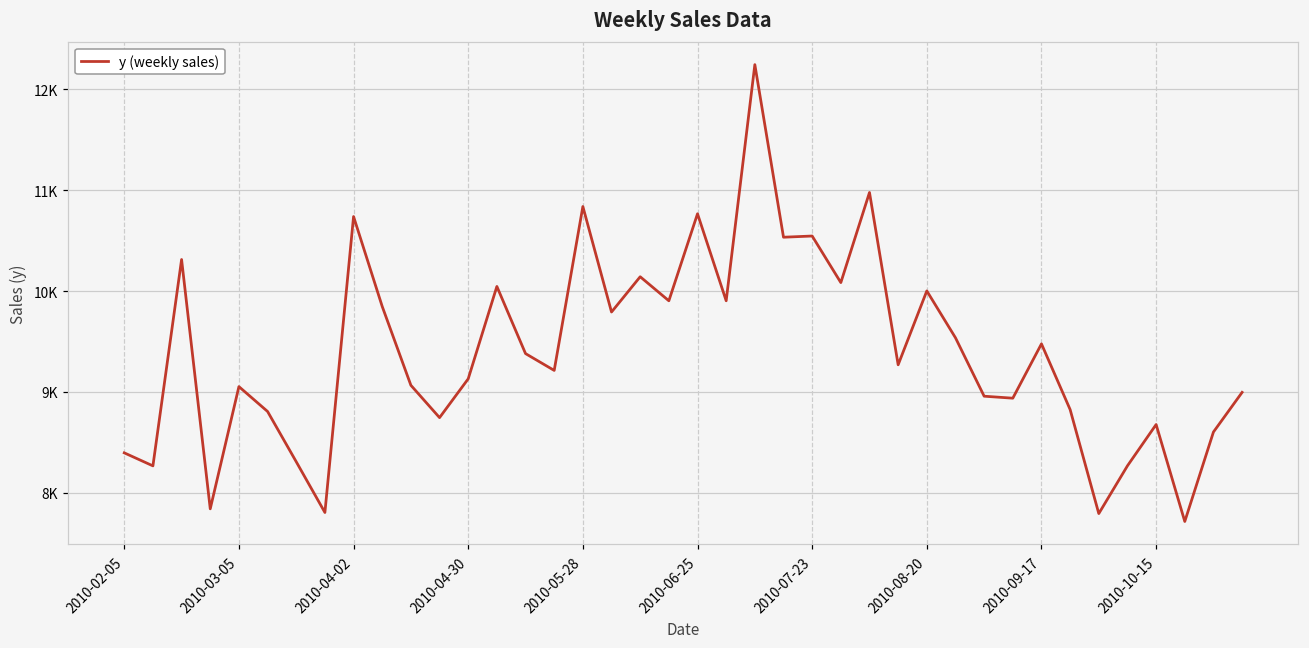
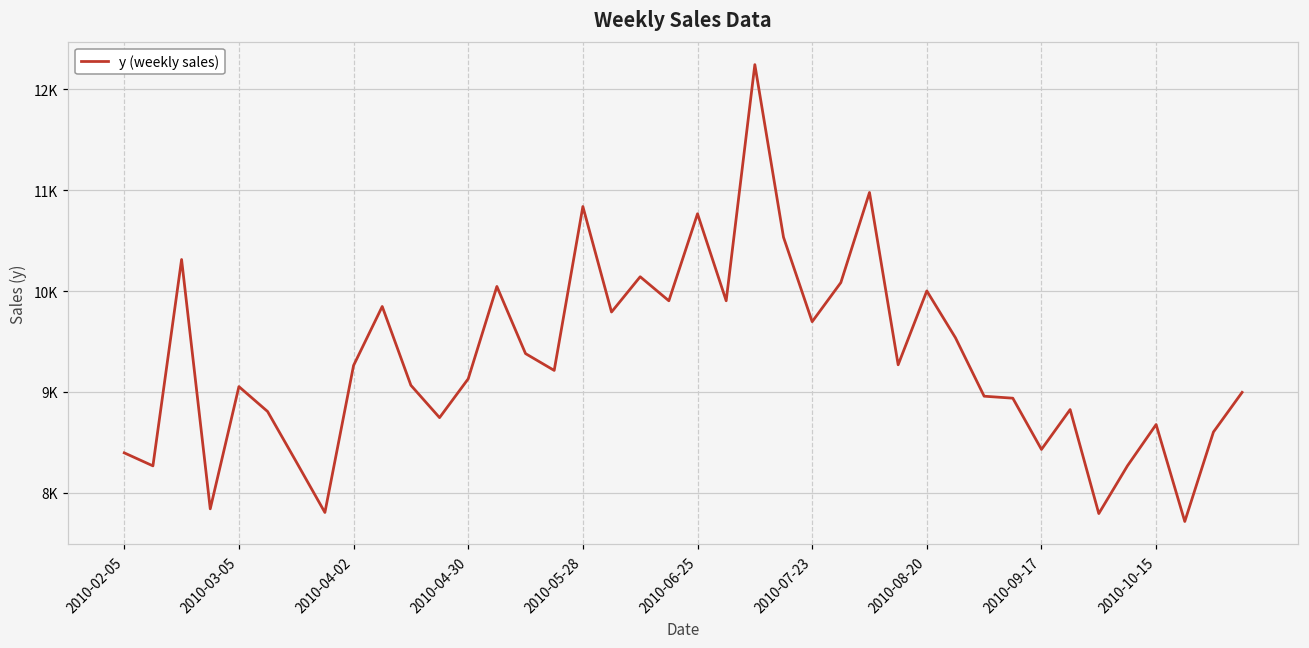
  {
    "2010-02-05": 8400,
    "2010-03-05": 9100,
-   "2010-04-02": 10700,
+   "2010-04-02": 9300,
    "2010-04-30": 9100,
    "2010-05-28": 10800,
    "2010-06-25": 10800,
-   "2010-07-23": 10500,
+   "2010-07-23": 9700,
    "2010-08-20": 10000,
-   "2010-09-17": 9500,
+   "2010-09-17": 8400,
    "2010-10-15": 8700
  }
